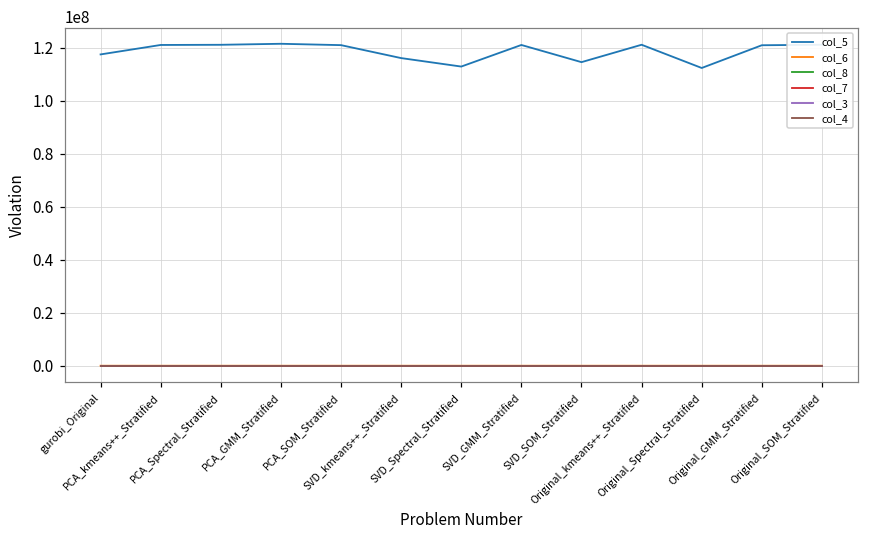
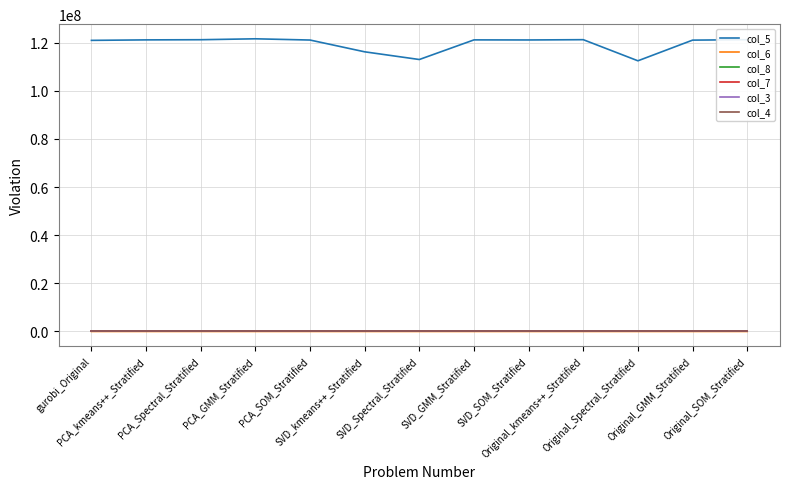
  {
    "col_5": {
-     "gurobi_Original": 118000000,
+     "gurobi_Original": 121000000,
      "PCA_kmeans++_Stratified": 121000000,
      "PCA_Spectral_Stratified": 121000000,
      "PCA_GMM_Stratified": 122000000,
      "PCA_SOM_Stratified": 121000000,
      "SVD_kmeans++_Stratified": 116000000,
      "SVD_Spectral_Stratified": 113000000,
      "SVD_GMM_Stratified": 121000000,
-     "SVD_SOM_Stratified": 115000000,
+     "SVD_SOM_Stratified": 121000000,
      "Original_kmeans++_Stratified": 121000000,
      "Original_Spectral_Stratified": 112000000,
      "Original_GMM_Stratified": 121000000
    },
    "col_4": {
      "gurobi_Original": 0,
      "PCA_kmeans++_Stratified": 0,
      "PCA_Spectral_Stratified": 0,
      "PCA_GMM_Stratified": 0,
      "PCA_SOM_Stratified": 0,
      "SVD_kmeans++_Stratified": 0,
      "SVD_Spectral_Stratified": 0,
      "SVD_GMM_Stratified": 0,
      "SVD_SOM_Stratified": 0,
      "Original_kmeans++_Stratified": 0,
      "Original_Spectral_Stratified": 0,
      "Original_GMM_Stratified": 0,
      "Original_SOM_Stratified": 0
    }
  }
